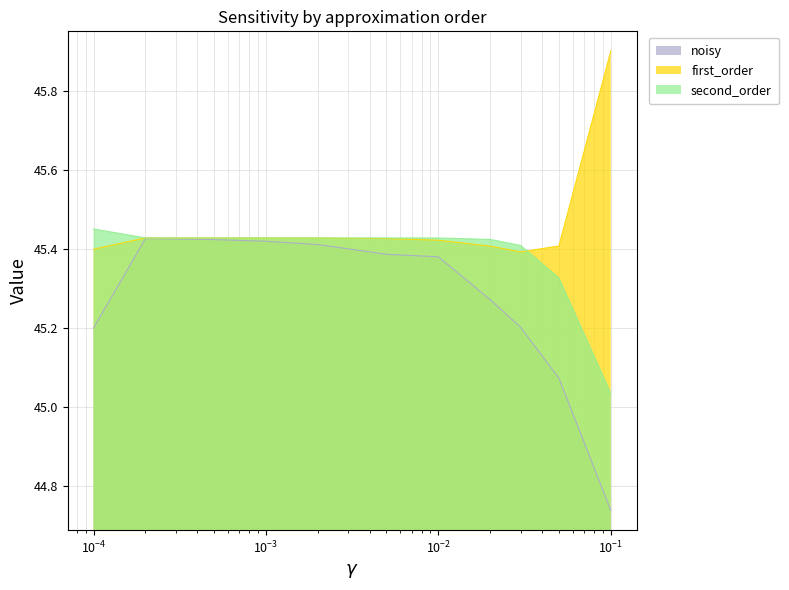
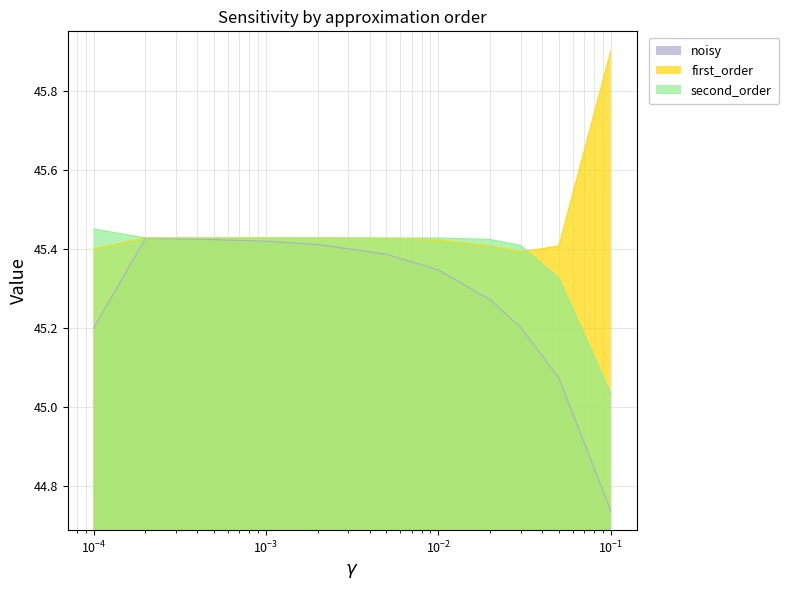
  {
    "noisy": {
      "10^-4": 45.20,
      "10^-3": 45.42,
-     "10^-2": 45.38,
+     "10^-2": 45.35,
      "10^-1": 44.74
    },
    "first_order": {
      "10^-4": 45.40,
      "10^-1": 45.90
    },
    "second_order": {
      "10^-4": 45.45,
      "10^-1": 45.04
    }
  }
